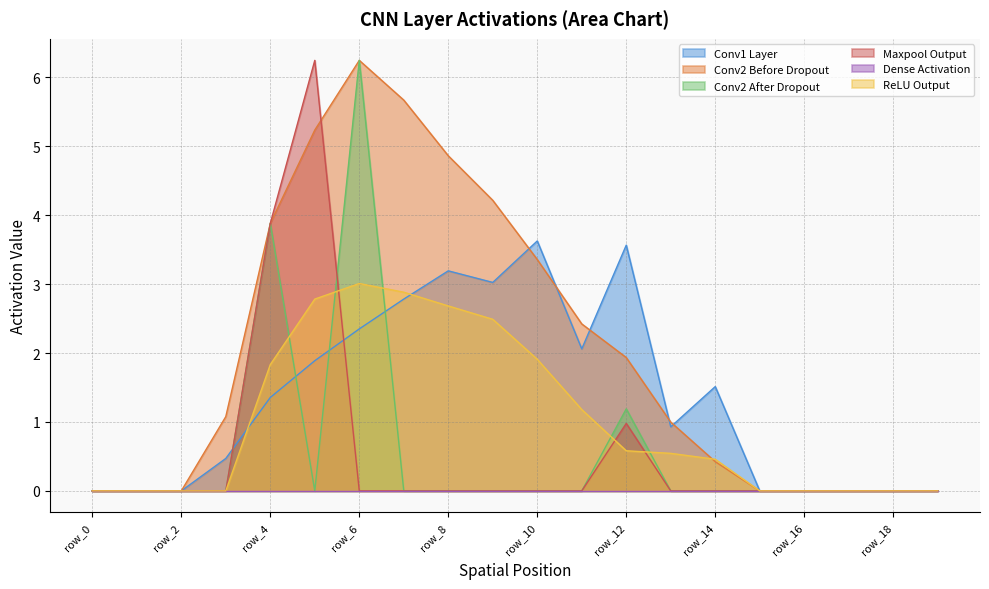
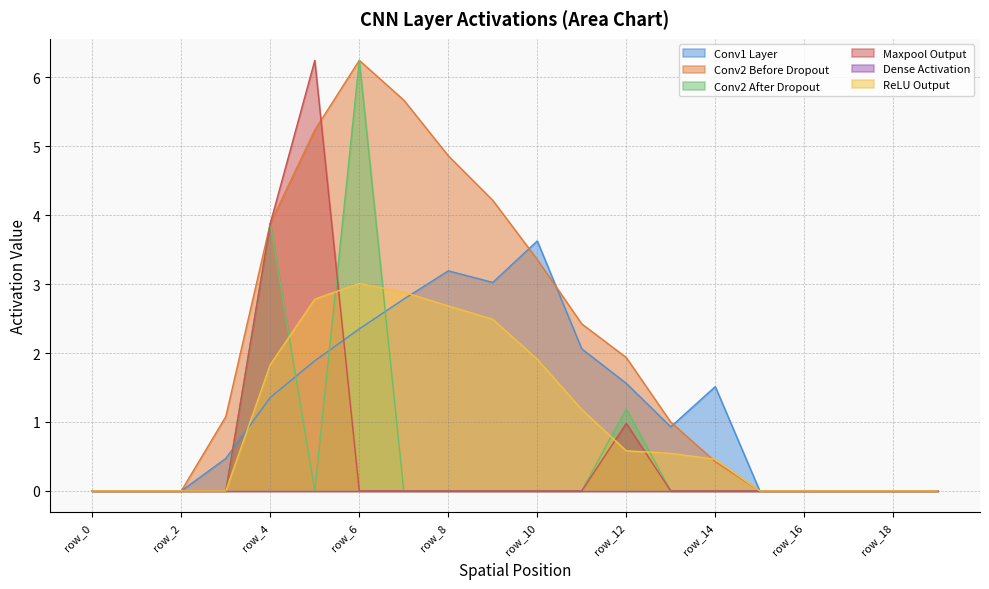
  {
    "Conv1 Layer": {
      "row_4": 1.4,
      "row_6": 2.4,
      "row_8": 3.2,
      "row_10": 3.6,
-     "row_12": 3.6,
+     "row_12": 1.6,
      "row_14": 1.5
    },
    "Conv2 After Dropout": {
      "row_12": 1.2
    },
    "Dense Activation": {
      "row_4": 0.0,
      "row_12": 0.0
    }
  }
